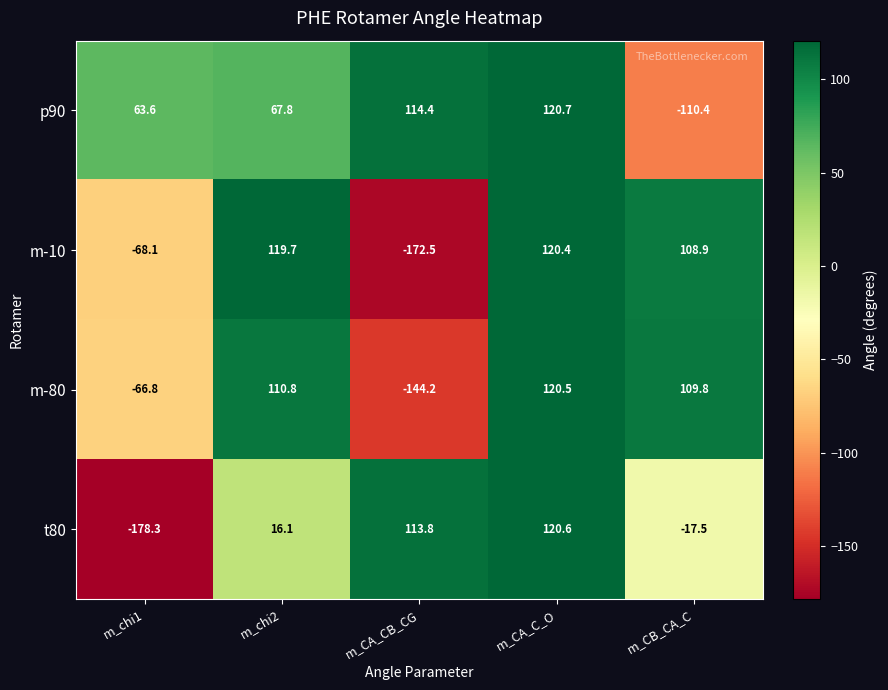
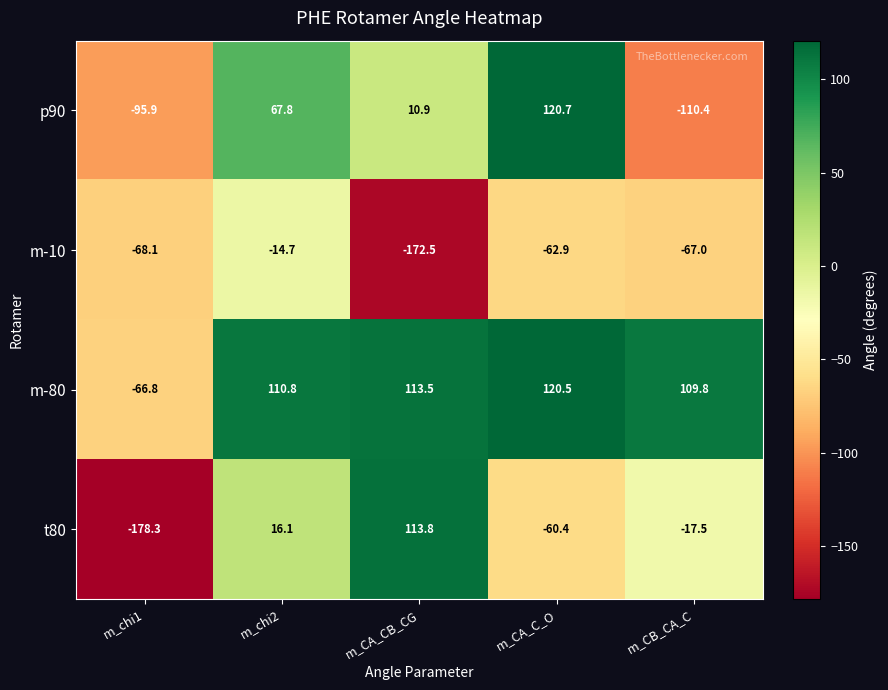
  {
    "p90": {
-     "m_chi1": 63.6,
+     "m_chi1": -95.9,
      "m_chi2": 67.8,
-     "m_CA_CB_CG": 114.4,
+     "m_CA_CB_CG": 10.9,
      "m_CA_C_O": 120.7
    },
    "m-10": {
      "m_chi1": -68.1,
-     "m_chi2": 119.7,
+     "m_chi2": -14.7,
      "m_CA_CB_CG": -172.5,
-     "m_CA_C_O": 120.4,
-     "m_CB_CA_C": 108.9
+     "m_CA_C_O": -62.9,
+     "m_CB_CA_C": -67.0
    },
    "m-80": {
      "m_chi1": -66.8,
      "m_chi2": 110.8,
-     "m_CA_CB_CG": -144.2,
+     "m_CA_CB_CG": 113.5,
      "m_CA_C_O": 120.5,
      "m_CB_CA_C": 109.8
    },
    "t80": {
      "m_chi1": -178.3,
      "m_chi2": 16.1,
      "m_CA_CB_CG": 113.8,
-     "m_CA_C_O": 120.6,
+     "m_CA_C_O": -60.4,
      "m_CB_CA_C": -17.5
    }
  }
